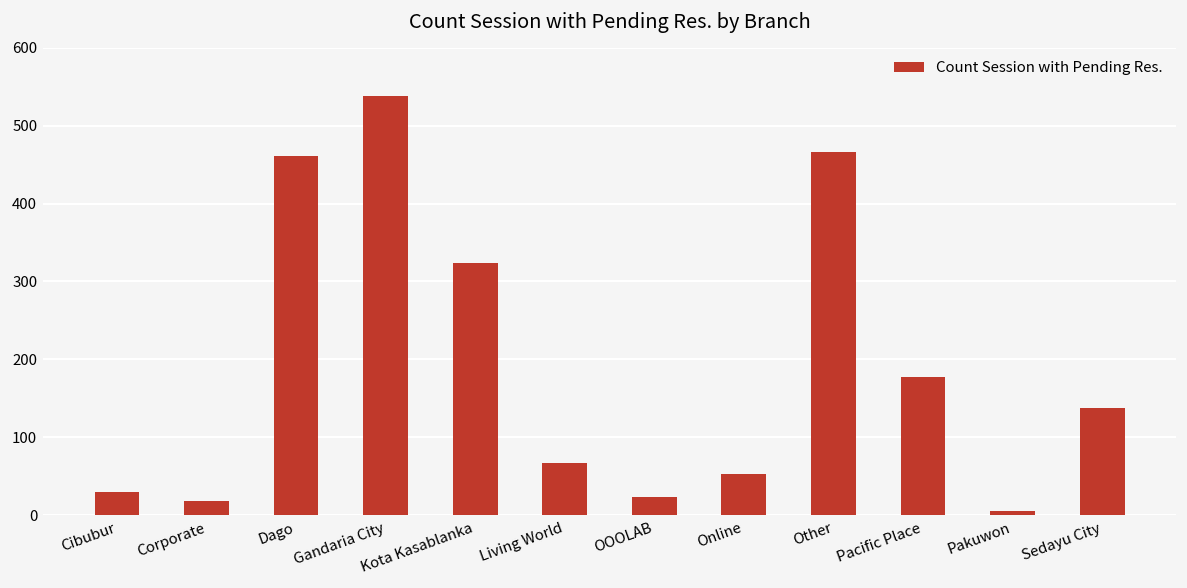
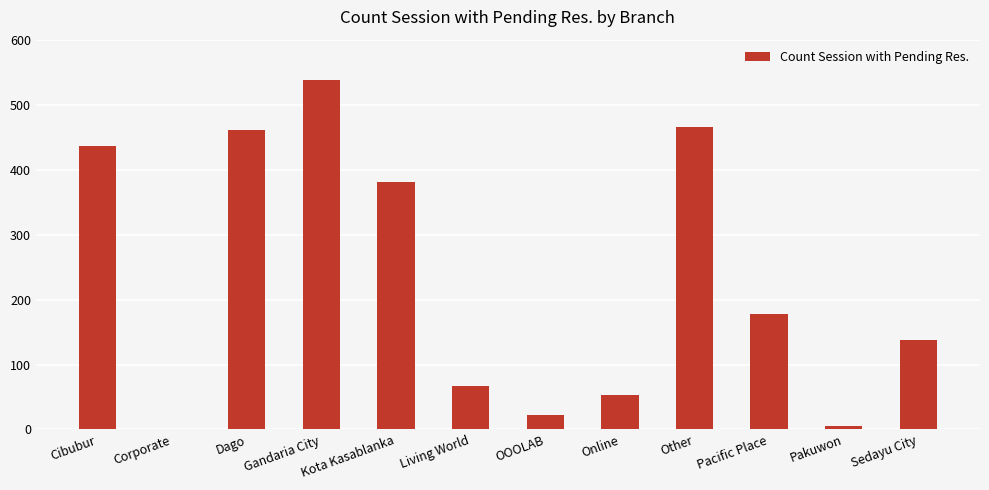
  {
-   "Cibubur": 30,
-   "Corporate": 20,
+   "Cibubur": 440,
+   "Corporate": 0,
    "Dago": 460,
    "Gandaria City": 540,
-   "Kota Kasablanka": 320,
+   "Kota Kasablanka": 380,
    "Living World": 70,
    "OOOLAB": 20,
    "Online": 50,
    "Other": 470,
    "Pacific Place": 180,
    "Pakuwon": 10,
    "Sedayu City": 140
  }
